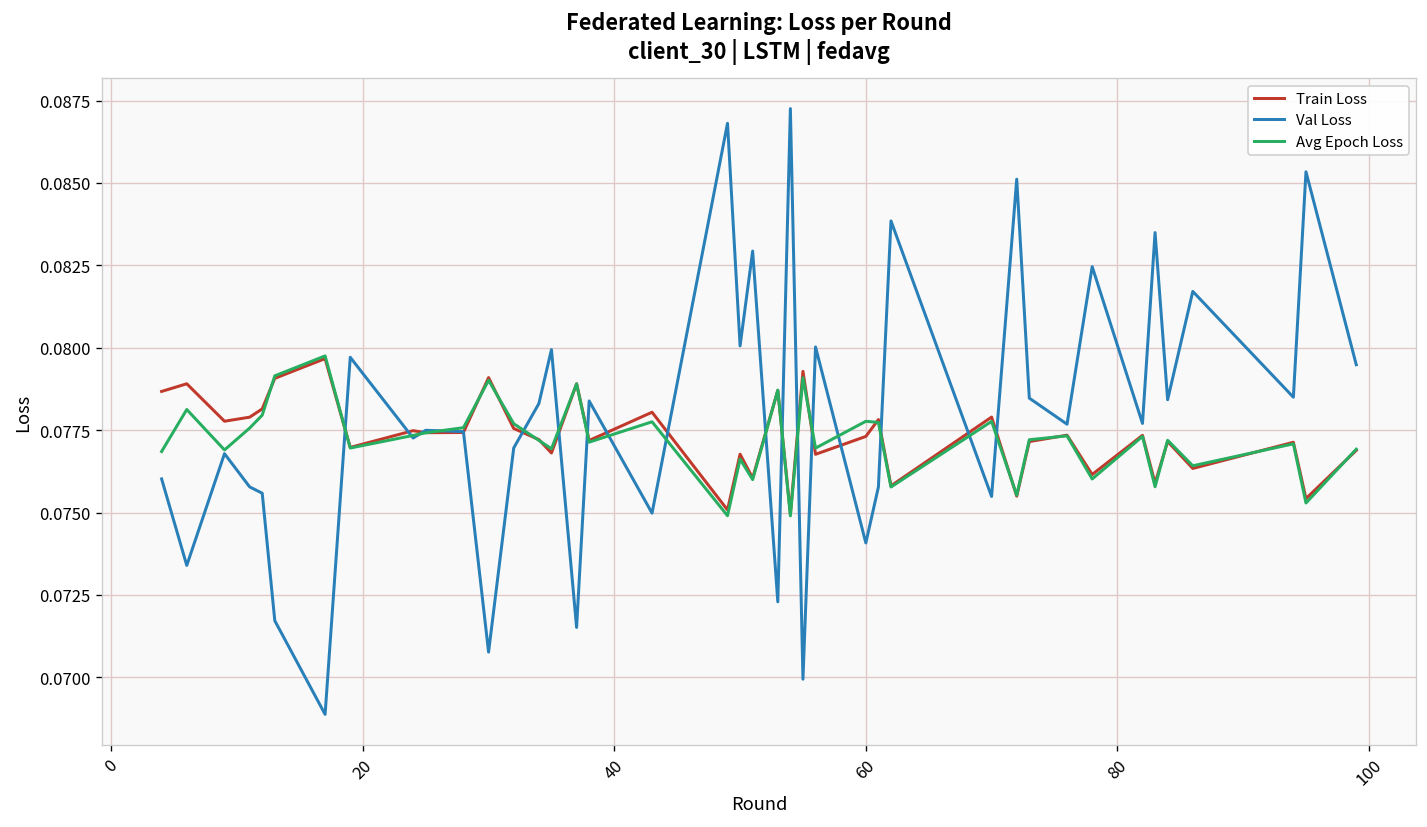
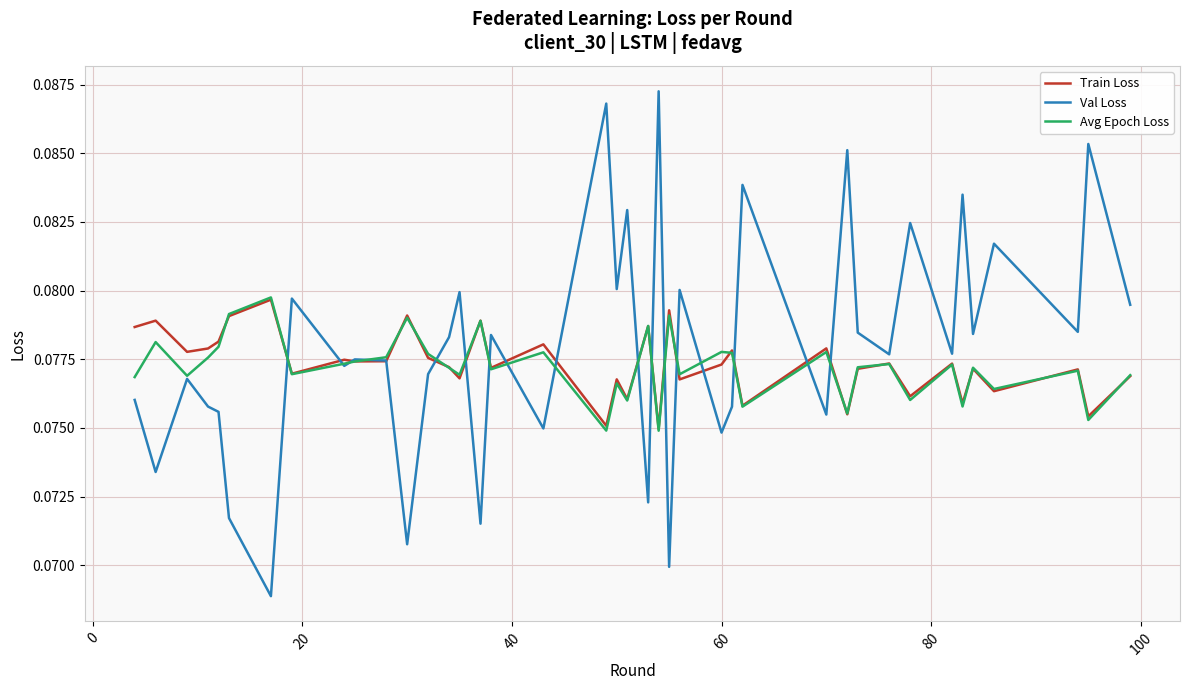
  {
    "Train Loss": {
      "60": 0.0773
    },
    "Val Loss": {
-     "60": 0.0741
+     "60": 0.0748
    },
    "Avg Epoch Loss": {
      "60": 0.0778
    }
  }
